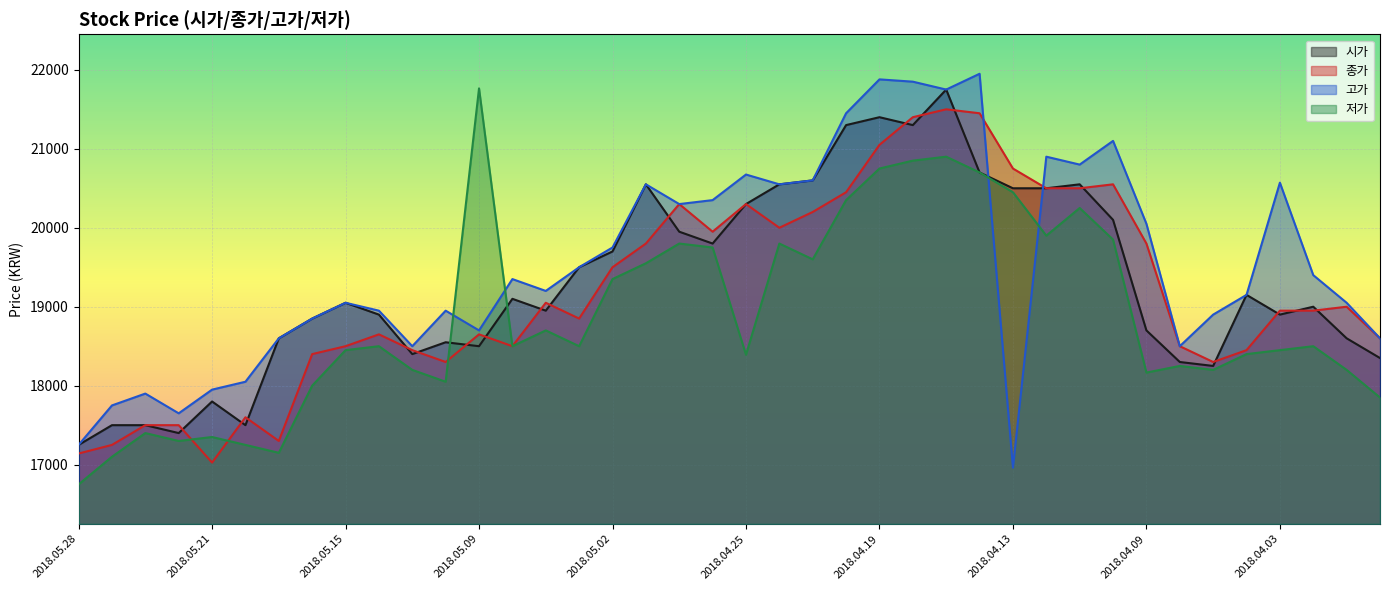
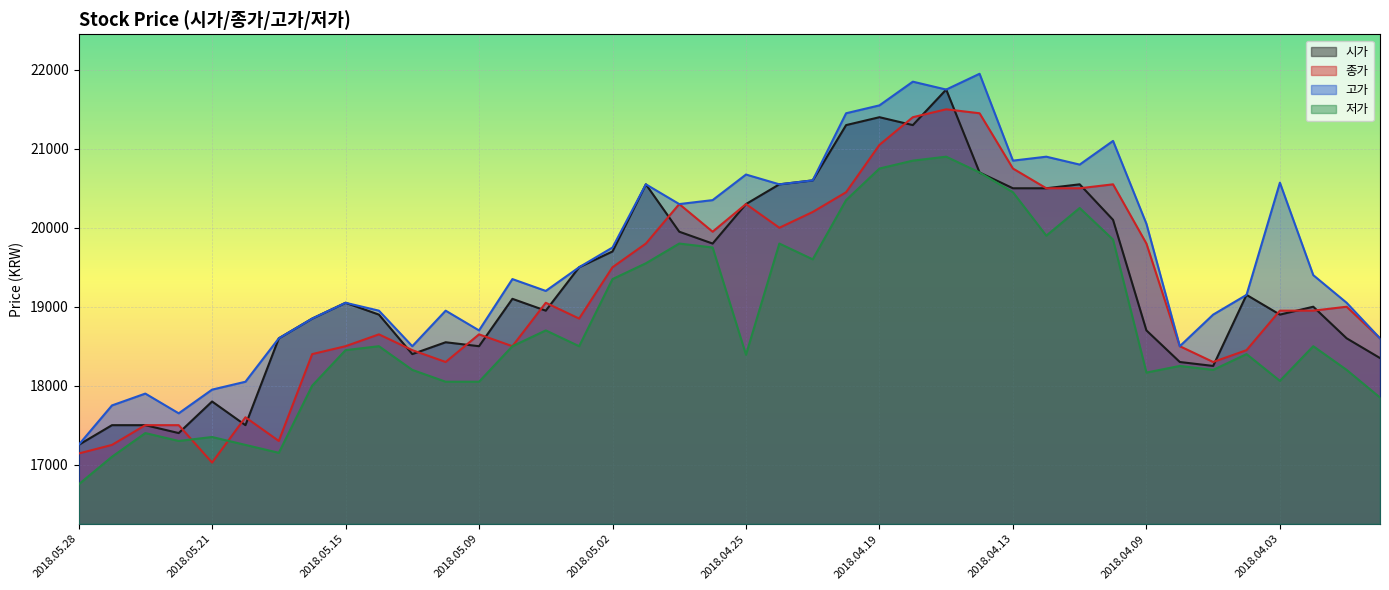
  {
    "시가": {
      "2018.05.21": 17800,
      "2018.05.09": 18500,
      "2018.05.02": 19700,
      "2018.04.19": 21400,
      "2018.04.13": 20500,
      "2018.04.09": 18700,
      "2018.04.03": 18900
    },
    "종가": {
      "2018.05.28": 17100,
      "2018.05.21": 17000,
      "2018.05.15": 18500,
      "2018.05.09": 18700,
      "2018.05.02": 19500,
      "2018.04.19": 21100,
      "2018.04.13": 20800,
      "2018.04.09": 19800,
      "2018.04.03": 19000
    },
    "고가": {
      "2018.05.21": 18000,
      "2018.05.09": 18700,
      "2018.05.02": 19800,
      "2018.04.25": 20700,
-     "2018.04.19": 21900,
-     "2018.04.13": 17000,
+     "2018.04.19": 21600,
+     "2018.04.13": 20900,
      "2018.04.09": 20100,
      "2018.04.03": 20600
    },
    "저가": {
      "2018.05.28": 16800,
      "2018.05.21": 17400,
      "2018.05.15": 18500,
-     "2018.05.09": 21800,
+     "2018.05.09": 18100,
      "2018.05.02": 19400,
      "2018.04.25": 18400,
      "2018.04.19": 20800,
      "2018.04.13": 20500,
      "2018.04.09": 18200,
-     "2018.04.03": 18500
+     "2018.04.03": 18100
    }
  }
